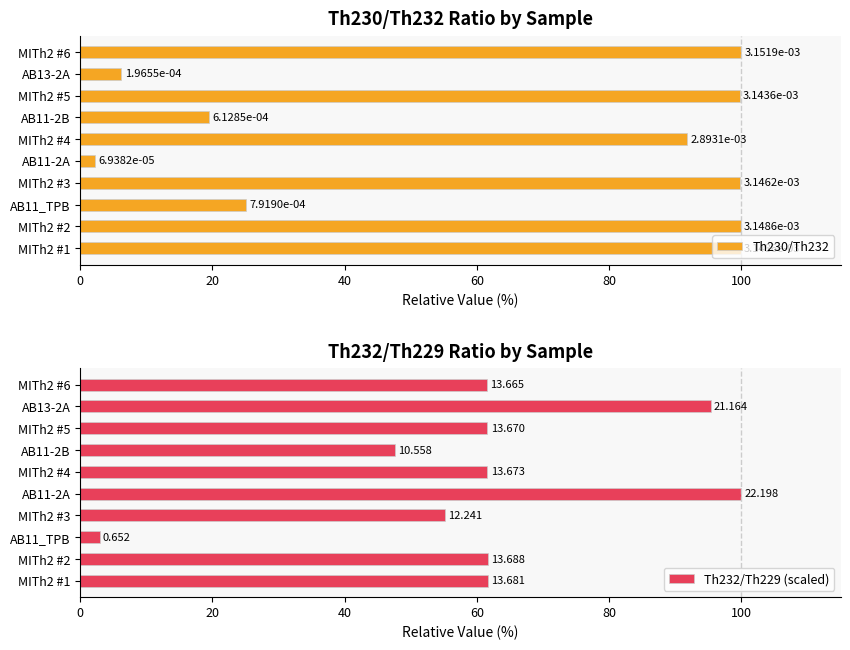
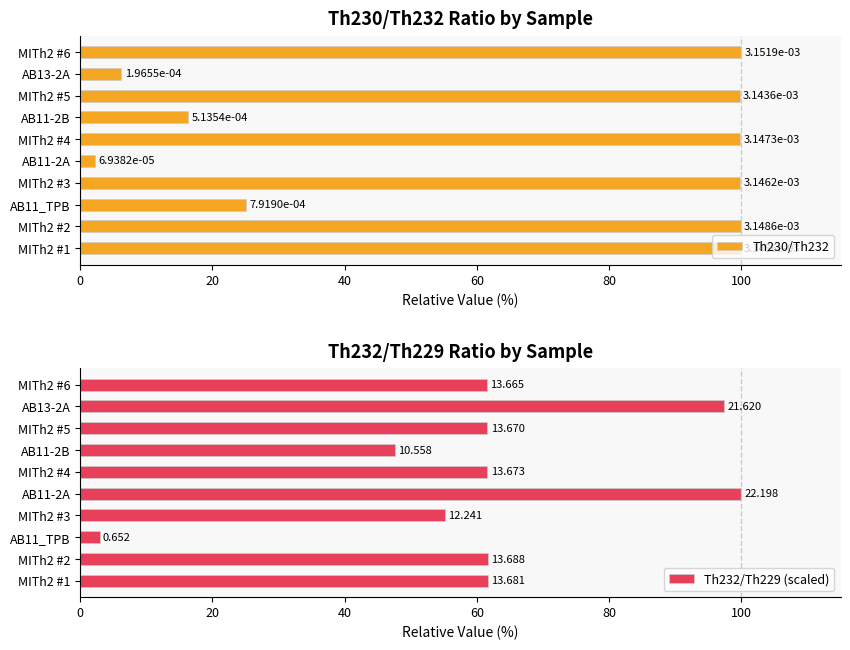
  {
    "Th230/Th232 Ratio by Sample": {
-     "AB11-2B": "6.1285e-04",
-     "MITh2 #4": "2.8931e-03"
+     "AB11-2B": "5.1354e-04",
+     "MITh2 #4": "3.1473e-03"
    },
    "Th232/Th229 Ratio by Sample": {
-     "AB13-2A": "21.164"
+     "AB13-2A": "21.620"
    }
  }
